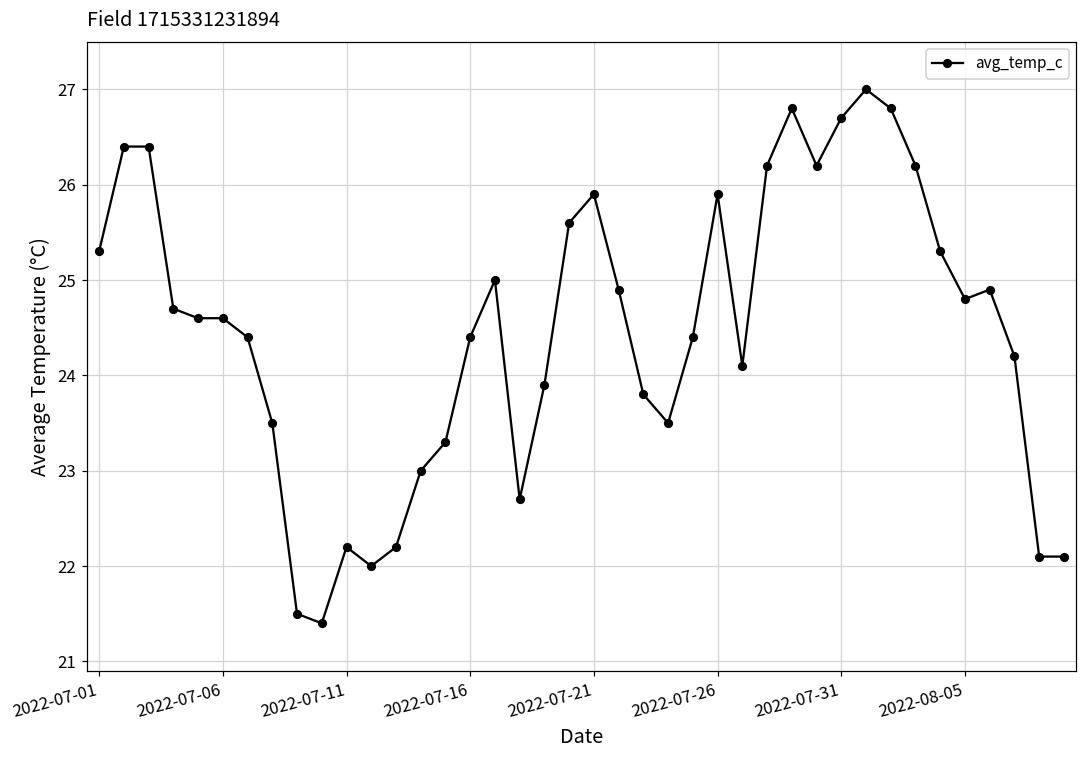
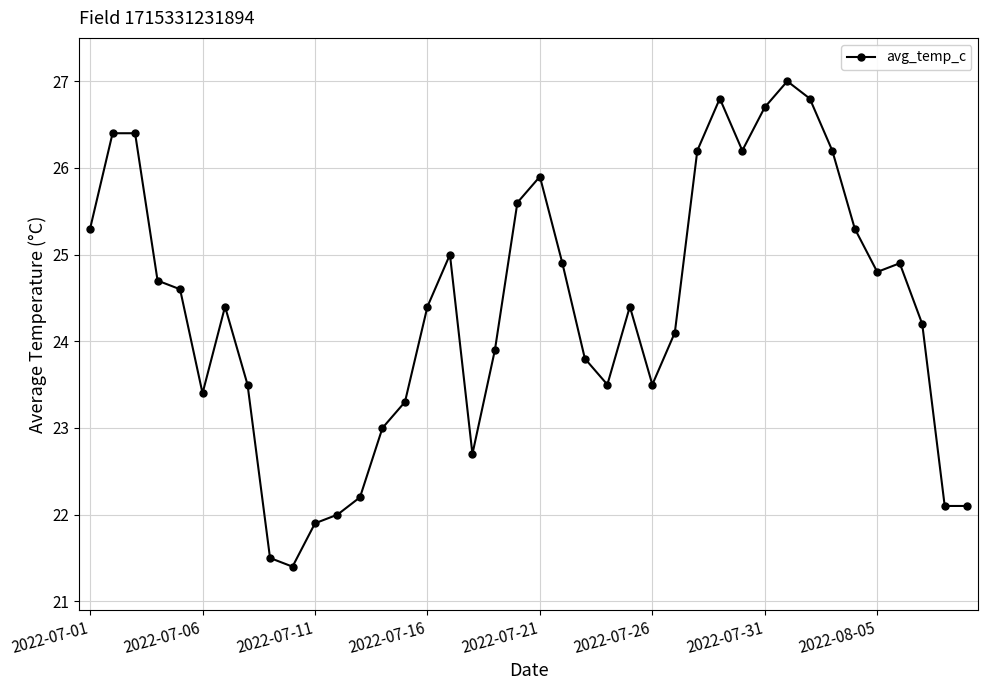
  {
    "2022-07-01": 25.3,
-   "2022-07-06": 24.6,
-   "2022-07-11": 22.2,
+   "2022-07-06": 23.4,
+   "2022-07-11": 21.9,
    "2022-07-16": 24.4,
    "2022-07-21": 25.9,
-   "2022-07-26": 25.9,
+   "2022-07-26": 23.5,
    "2022-07-31": 26.7,
    "2022-08-05": 24.8
  }
